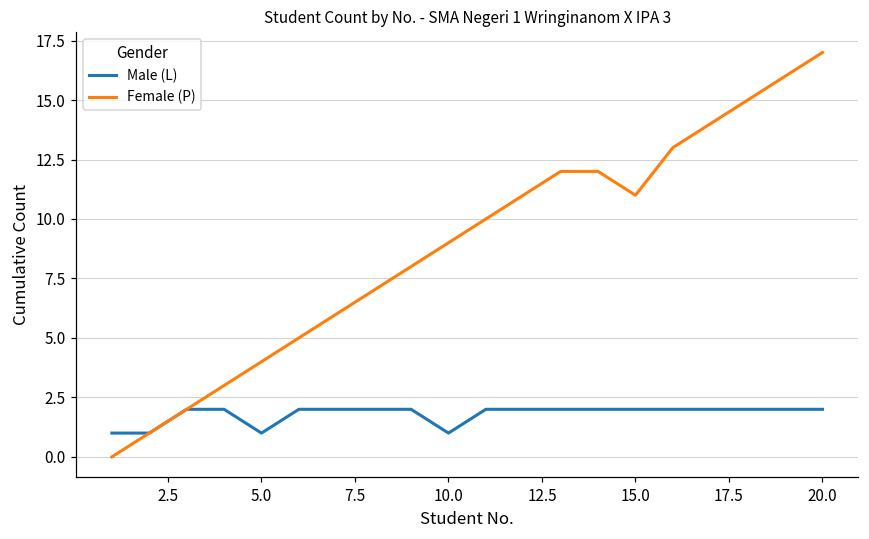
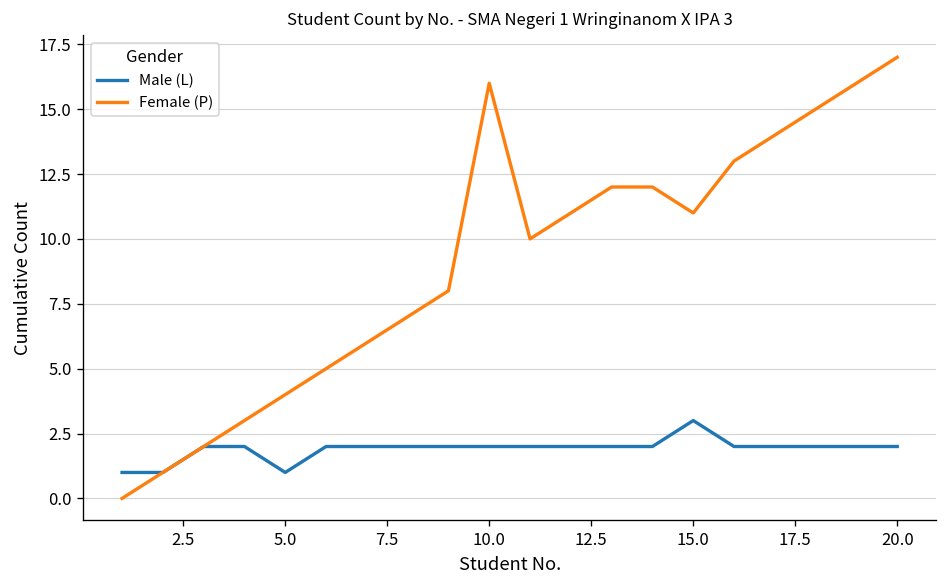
  {
    "Male (L)": {
      "5.0": 1,
-     "10.0": 1,
-     "15.0": 2,
+     "10.0": 2,
+     "15.0": 3,
      "20.0": 2
    },
    "Female (P)": {
      "5.0": 4,
-     "10.0": 9,
+     "10.0": 16,
      "15.0": 11,
      "20.0": 17
    }
  }
